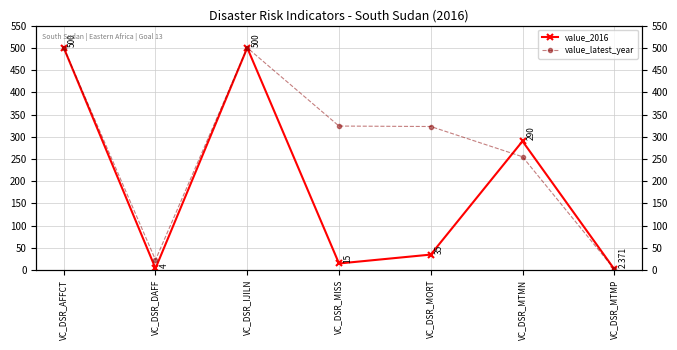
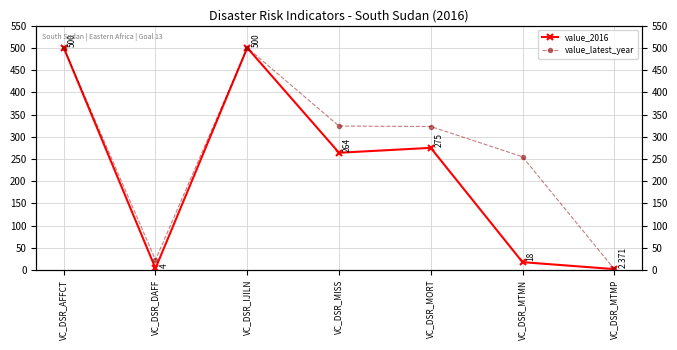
  {
    "value_2016": {
      "VC_DSR_DAFF": 4,
-     "VC_DSR_MISS": 15,
-     "VC_DSR_MORT": 35,
-     "VC_DSR_MTMN": 290
+     "VC_DSR_MISS": 264,
+     "VC_DSR_MORT": 275,
+     "VC_DSR_MTMN": 18
    },
    "value_latest_year": {
      "VC_DSR_DAFF": 20,
      "VC_DSR_MISS": 320,
      "VC_DSR_MORT": 320,
      "VC_DSR_MTMN": 260
    }
  }
